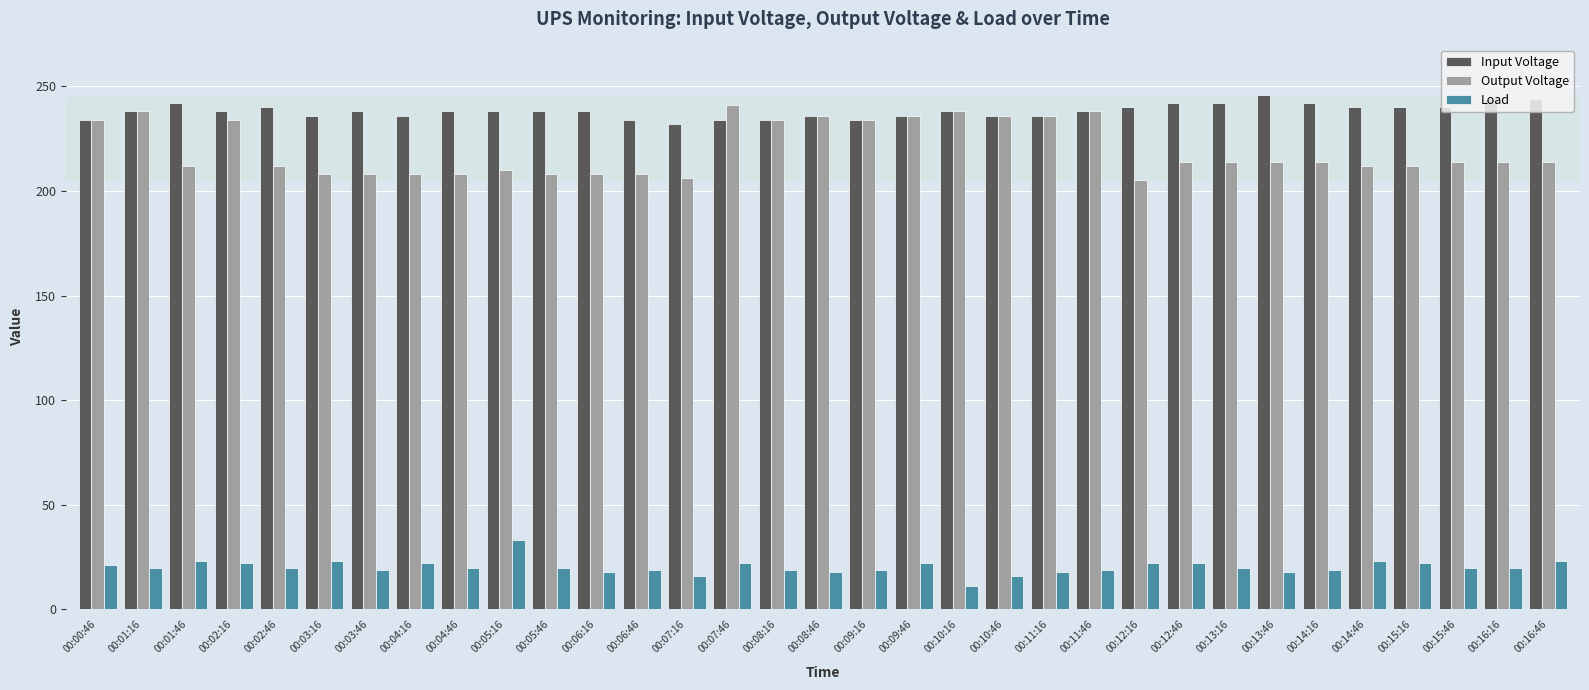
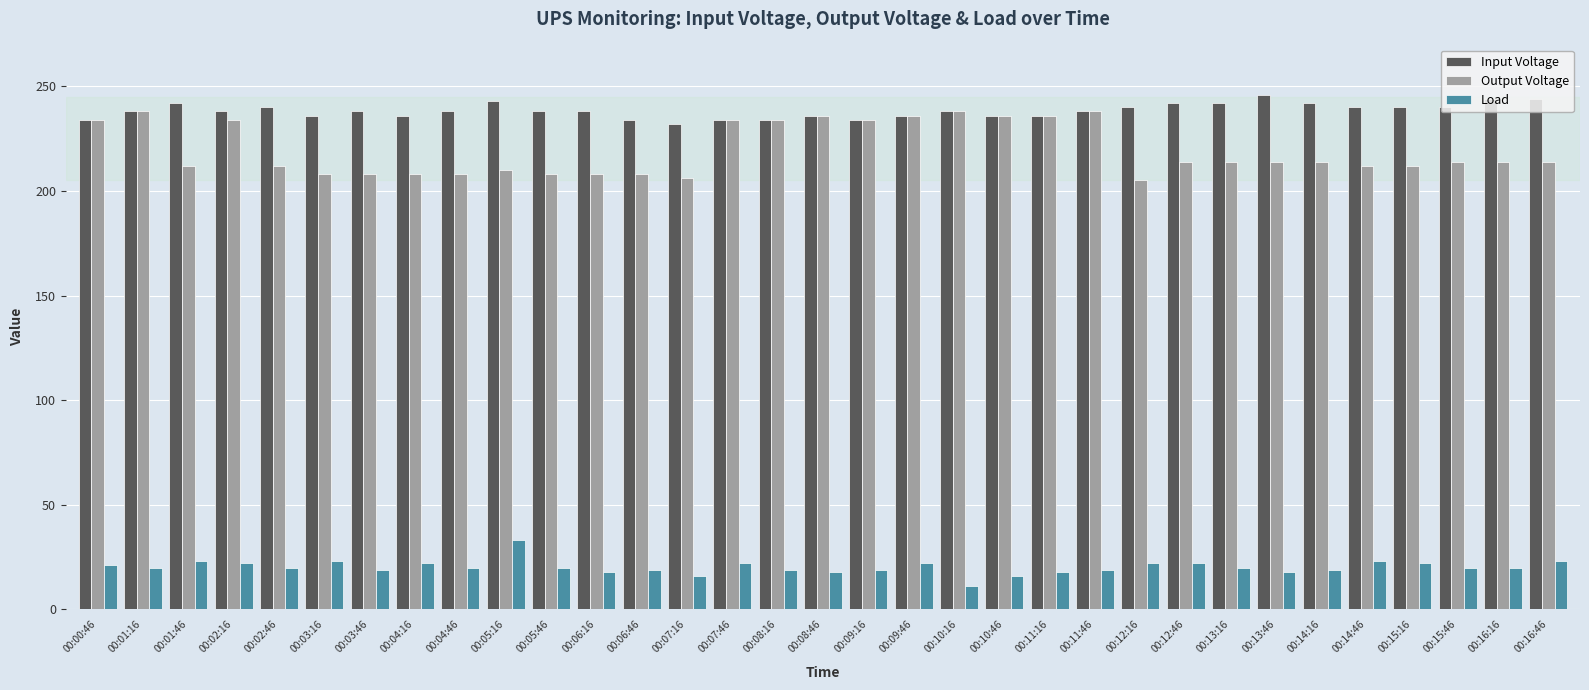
  {
    "Input Voltage": {
      "00:00:46": 234,
      "00:01:16": 238,
      "00:01:46": 242,
      "00:02:16": 238,
      "00:02:46": 240,
      "00:03:16": 236,
      "00:03:46": 238,
      "00:04:16": 236,
      "00:04:46": 238,
-     "00:05:16": 238,
+     "00:05:16": 243,
      "00:05:46": 238,
      "00:06:16": 238,
      "00:06:46": 234,
      "00:07:16": 232,
      "00:07:46": 234,
      "00:08:16": 234,
      "00:08:46": 236,
      "00:09:16": 234,
      "00:09:46": 236,
      "00:10:16": 238,
      "00:10:46": 236,
      "00:11:16": 236,
      "00:11:46": 238,
      "00:12:16": 240,
      "00:12:46": 242,
      "00:13:16": 242,
      "00:13:46": 246,
      "00:14:16": 242,
      "00:14:46": 240,
      "00:15:16": 240
    },
    "Output Voltage": {
      "00:00:46": 234,
      "00:01:16": 238,
      "00:01:46": 212,
      "00:02:16": 234,
      "00:02:46": 212,
      "00:03:16": 208,
      "00:03:46": 208,
      "00:04:16": 208,
      "00:04:46": 208,
      "00:05:16": 210,
      "00:05:46": 208,
      "00:06:16": 208,
      "00:06:46": 208,
      "00:07:16": 206,
-     "00:07:46": 241,
+     "00:07:46": 234,
      "00:08:16": 234,
      "00:08:46": 236,
      "00:09:16": 234,
      "00:09:46": 236,
      "00:10:16": 238,
      "00:10:46": 236,
      "00:11:16": 236,
      "00:11:46": 238,
      "00:12:16": 205,
      "00:12:46": 214,
      "00:13:16": 214,
      "00:13:46": 214,
      "00:14:16": 214,
      "00:14:46": 212,
      "00:15:16": 212,
      "00:15:46": 214,
      "00:16:16": 214,
      "00:16:46": 214
    },
    "Load": {
      "00:00:46": 21,
      "00:01:16": 20,
      "00:01:46": 23,
      "00:02:16": 22,
      "00:02:46": 20,
      "00:03:16": 23,
      "00:03:46": 19,
      "00:04:16": 22,
      "00:04:46": 20,
      "00:05:16": 33,
      "00:05:46": 20,
      "00:06:16": 18,
      "00:06:46": 19,
      "00:07:16": 16,
      "00:07:46": 22,
      "00:08:16": 19,
      "00:08:46": 18,
      "00:09:16": 19,
      "00:09:46": 22,
      "00:10:16": 11,
      "00:10:46": 16,
      "00:11:16": 18,
      "00:11:46": 19,
      "00:12:16": 22,
      "00:12:46": 22,
      "00:13:16": 20,
      "00:13:46": 18,
      "00:14:16": 19,
      "00:14:46": 23,
      "00:15:16": 22,
      "00:15:46": 20,
      "00:16:16": 20,
      "00:16:46": 23
    }
  }
